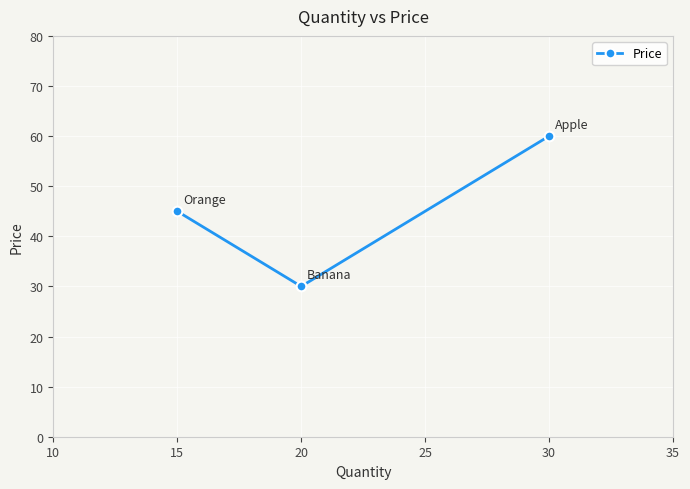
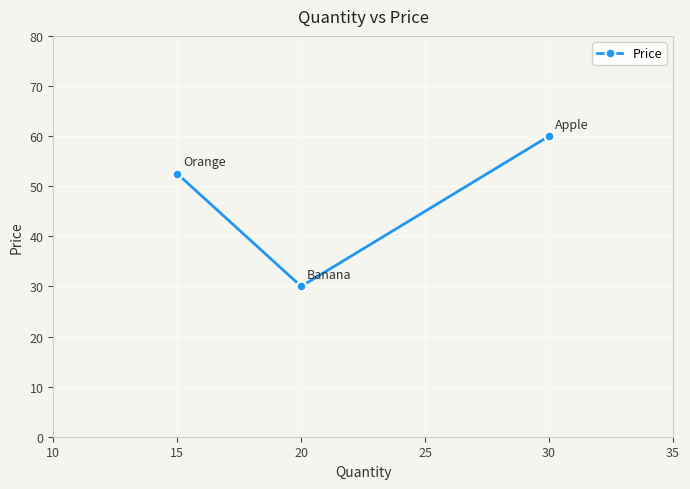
  {
-   "15": 45,
+   "15": 53,
    "20": 30,
    "30": 60
  }
